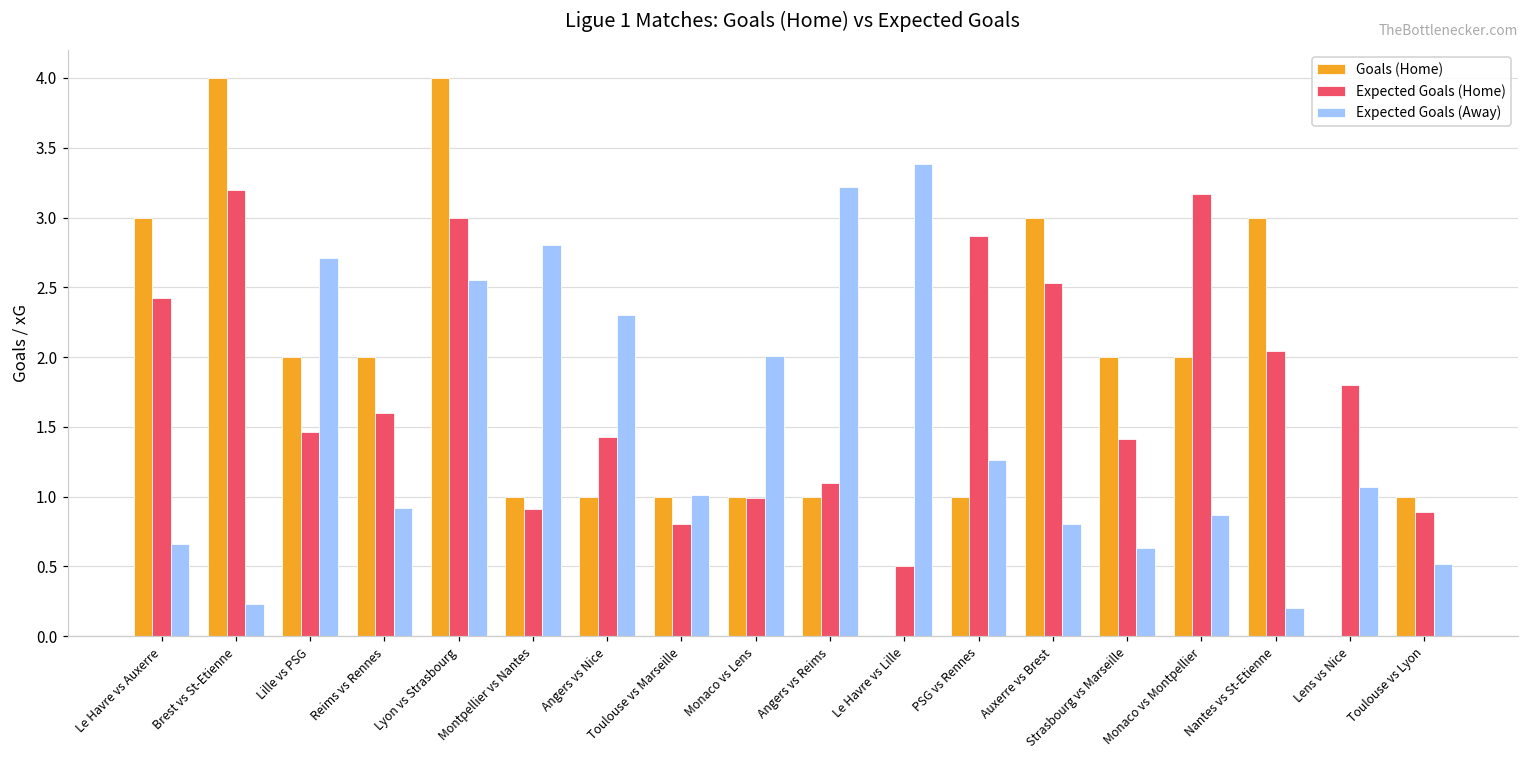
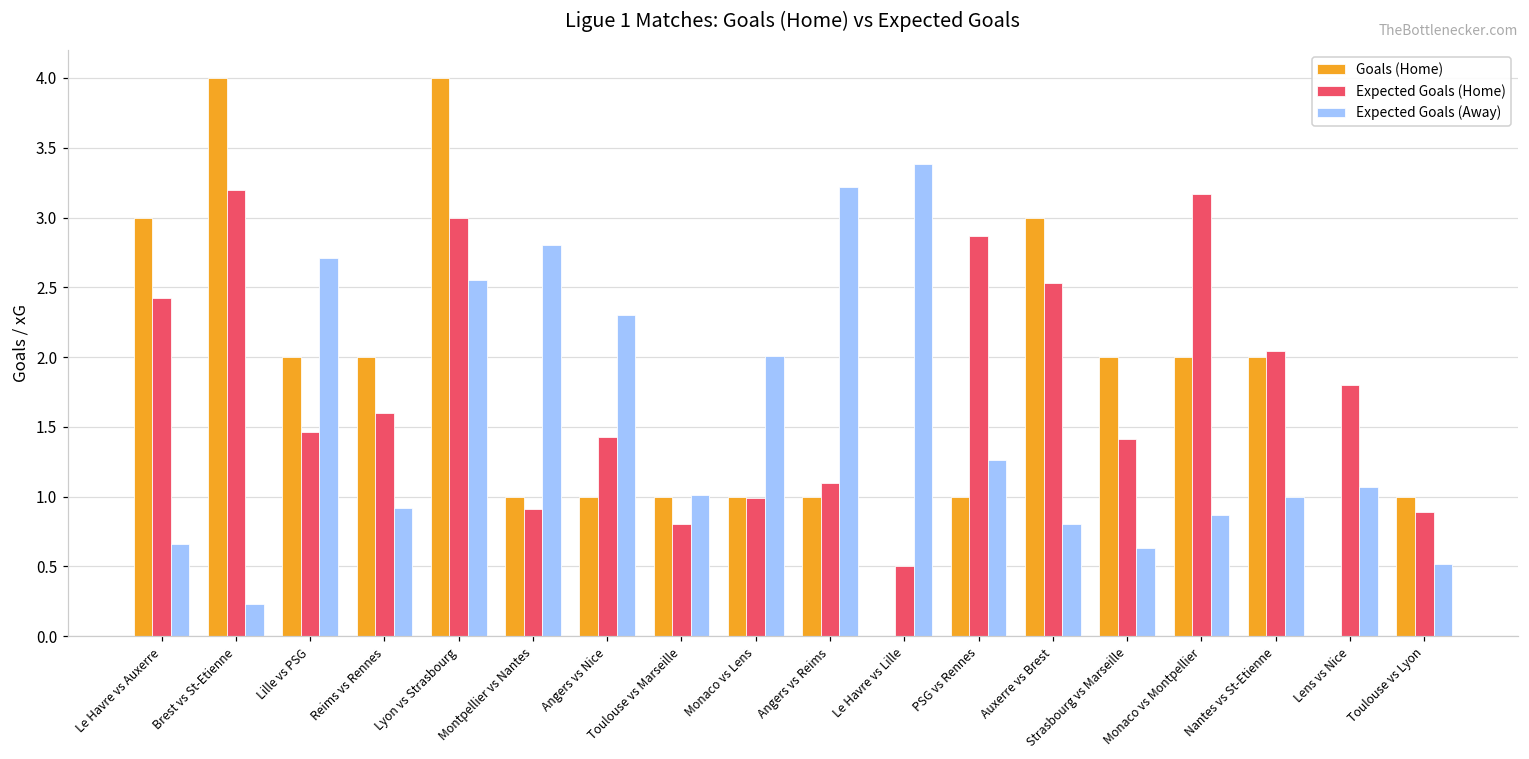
  {
    "Goals (Home)": {
      "Le Havre vs Auxerre": 3,
      "Brest vs St-Etienne": 4,
      "Lille vs PSG": 2,
      "Reims vs Rennes": 2,
      "Lyon vs Strasbourg": 4,
      "Montpellier vs Nantes": 1,
      "Angers vs Nice": 1,
      "Toulouse vs Marseille": 1,
      "Monaco vs Lens": 1,
      "Angers vs Reims": 1,
      "Le Havre vs Lille": 0,
      "PSG vs Rennes": 1,
      "Auxerre vs Brest": 3,
      "Strasbourg vs Marseille": 2,
      "Monaco vs Montpellier": 2,
-     "Nantes vs St-Etienne": 3,
+     "Nantes vs St-Etienne": 2,
      "Lens vs Nice": 0,
      "Toulouse vs Lyon": 1
    },
    "Expected Goals (Home)": {
      "Le Havre vs Auxerre": 2.42,
      "Brest vs St-Etienne": 3.2,
      "Lille vs PSG": 1.46,
      "Reims vs Rennes": 1.6,
      "Lyon vs Strasbourg": 3.0,
      "Montpellier vs Nantes": 0.9,
      "Angers vs Nice": 1.43,
      "Toulouse vs Marseille": 0.8,
      "Monaco vs Lens": 1.0,
      "Angers vs Reims": 1.1,
      "Le Havre vs Lille": 0.5,
      "PSG vs Rennes": 2.87,
      "Auxerre vs Brest": 2.53,
      "Strasbourg vs Marseille": 1.4,
      "Monaco vs Montpellier": 3.17,
      "Nantes vs St-Etienne": 2.04,
      "Lens vs Nice": 1.8,
      "Toulouse vs Lyon": 0.9
    },
    "Expected Goals (Away)": {
      "Le Havre vs Auxerre": 0.66,
      "Brest vs St-Etienne": 0.23,
      "Lille vs PSG": 2.7,
      "Reims vs Rennes": 0.92,
      "Lyon vs Strasbourg": 2.55,
      "Montpellier vs Nantes": 2.8,
      "Angers vs Nice": 2.3,
      "Toulouse vs Marseille": 1.0,
      "Monaco vs Lens": 2.0,
      "Angers vs Reims": 3.22,
      "Le Havre vs Lille": 3.38,
      "PSG vs Rennes": 1.26,
      "Auxerre vs Brest": 0.8,
      "Strasbourg vs Marseille": 0.63,
      "Monaco vs Montpellier": 0.87,
-     "Nantes vs St-Etienne": 0.2,
+     "Nantes vs St-Etienne": 1.0,
      "Lens vs Nice": 1.07,
      "Toulouse vs Lyon": 0.52
    }
  }
